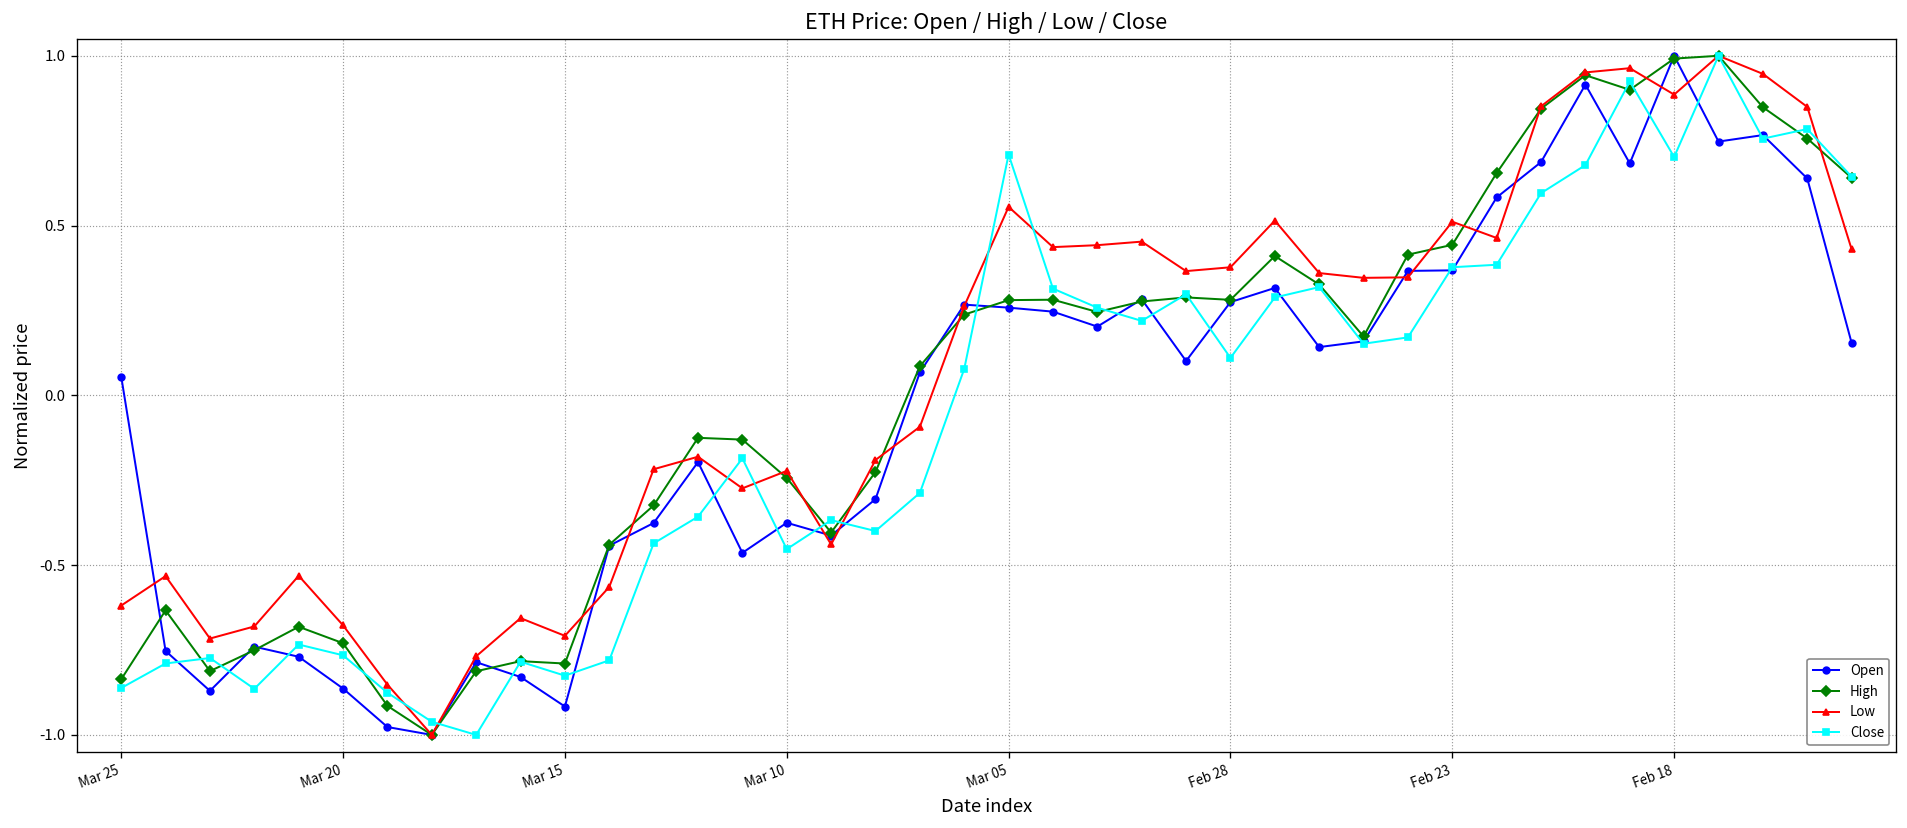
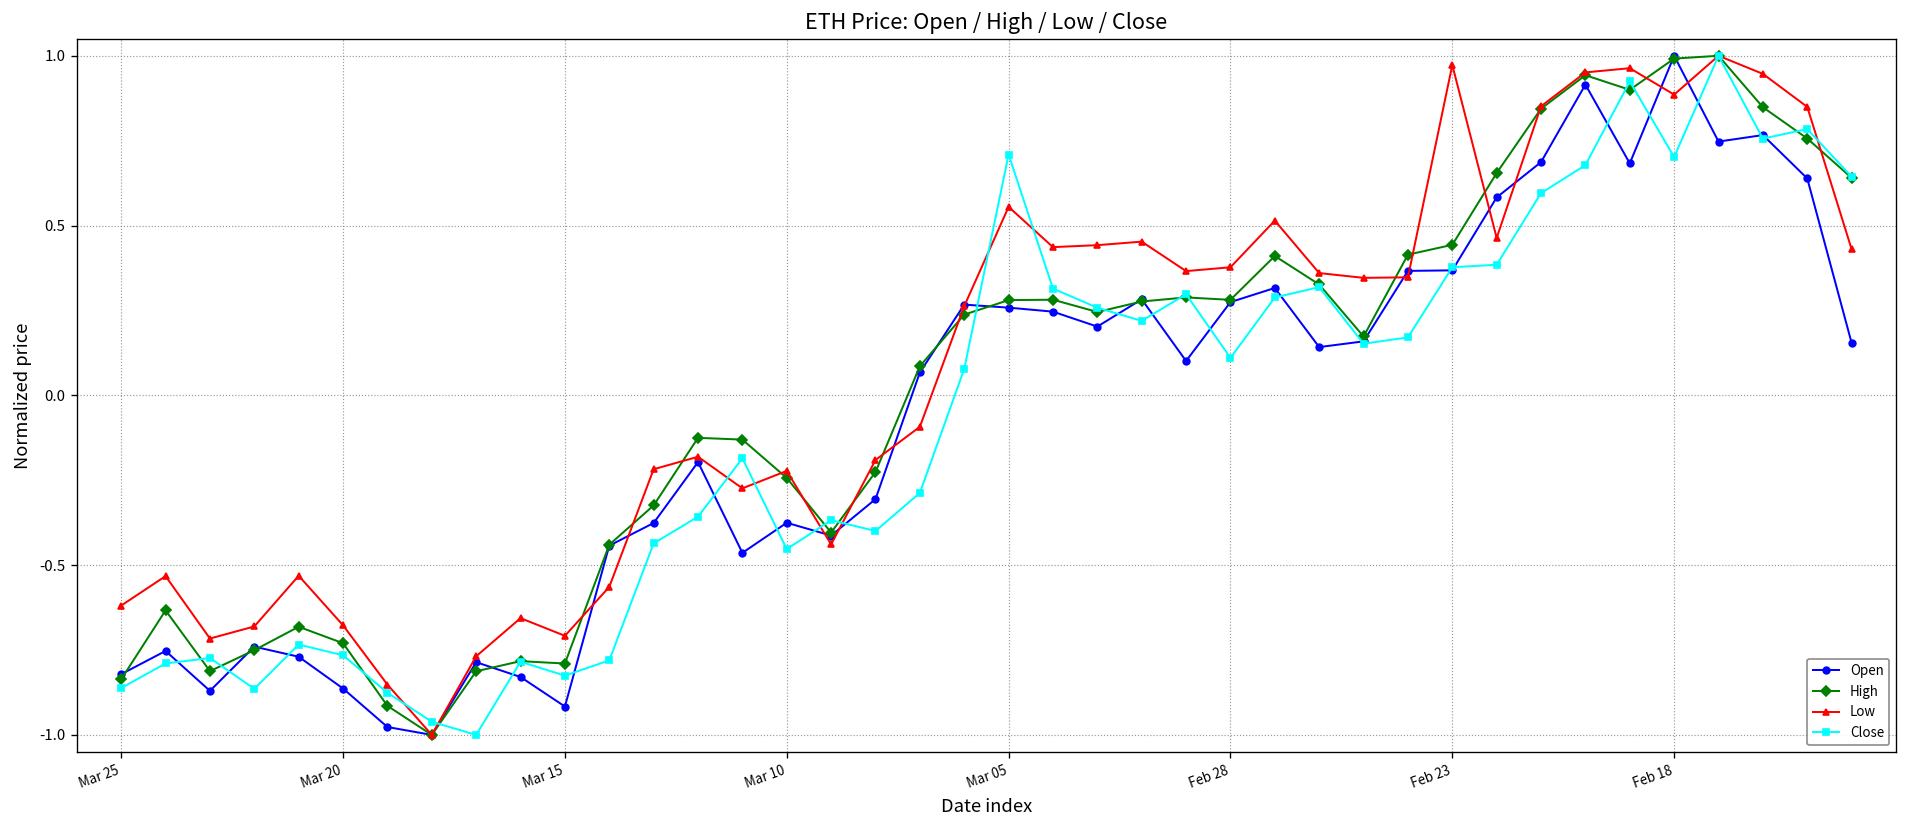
  {
    "Open": {
-     "Mar 25": 0.06,
+     "Mar 25": -0.82,
      "Mar 20": -0.86,
      "Mar 15": -0.92,
      "Mar 10": -0.38,
      "Mar 05": 0.26,
      "Feb 23": 0.37
    },
    "High": {
      "Mar 25": -0.84,
      "Mar 20": -0.73,
      "Mar 15": -0.79,
      "Mar 10": -0.24,
      "Mar 05": 0.28,
      "Feb 23": 0.44
    },
    "Low": {
      "Mar 25": -0.62,
      "Mar 20": -0.68,
      "Mar 15": -0.71,
      "Mar 10": -0.22,
      "Mar 05": 0.56,
      "Feb 28": 0.38,
-     "Feb 23": 0.51,
+     "Feb 23": 0.97,
      "Feb 18": 0.89
    },
    "Close": {
      "Mar 25": -0.86,
      "Mar 20": -0.77,
      "Mar 15": -0.83,
      "Mar 10": -0.45,
      "Mar 05": 0.71,
      "Feb 28": 0.11,
      "Feb 23": 0.38,
      "Feb 18": 0.70
    }
  }
